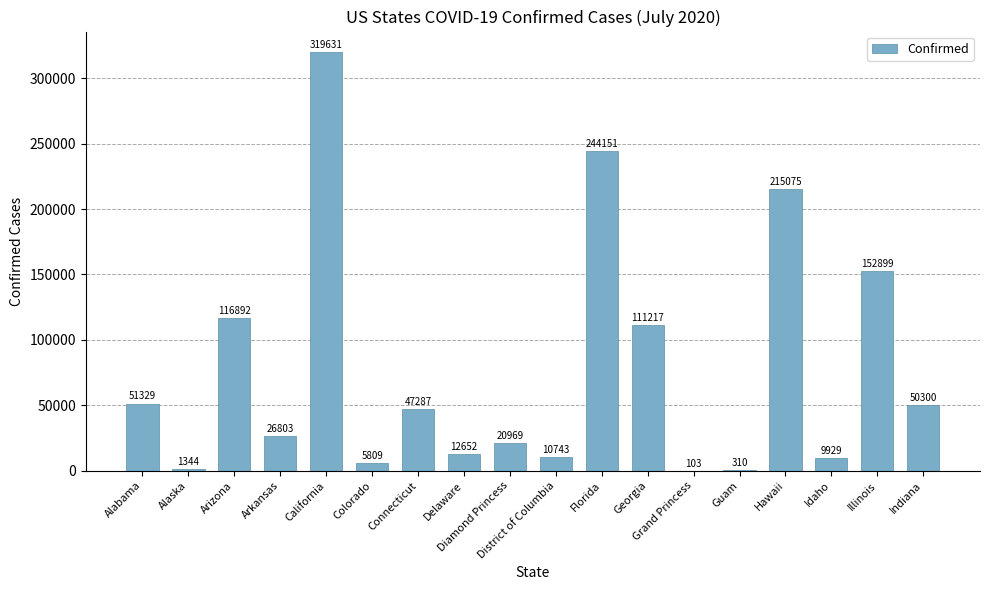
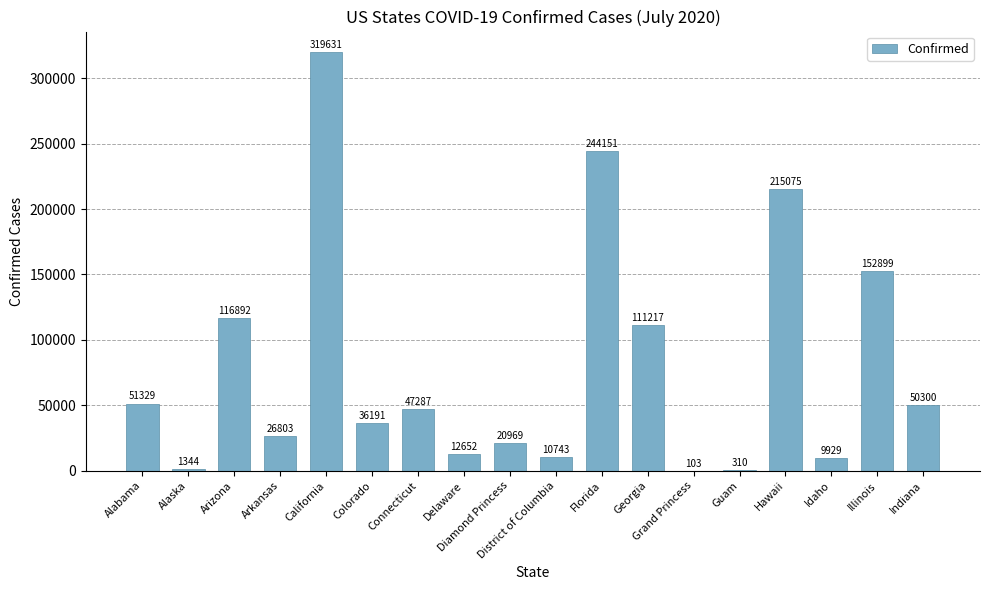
  {
    "Alabama": 51329,
    "Alaska": 1344,
    "Arizona": 116892,
    "Arkansas": 26803,
    "California": 319631,
-   "Colorado": 5809,
+   "Colorado": 36191,
    "Connecticut": 47287,
    "Delaware": 12652,
    "Diamond Princess": 20969,
    "District of Columbia": 10743,
    "Florida": 244151,
    "Georgia": 111217,
    "Grand Princess": 103,
    "Guam": 310,
    "Hawaii": 215075,
    "Idaho": 9929,
    "Illinois": 152899,
    "Indiana": 50300
  }
